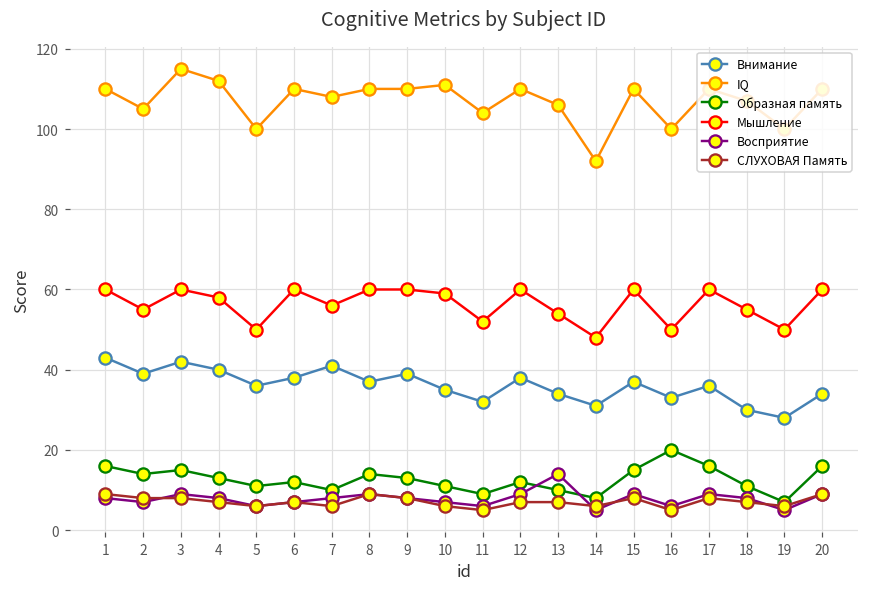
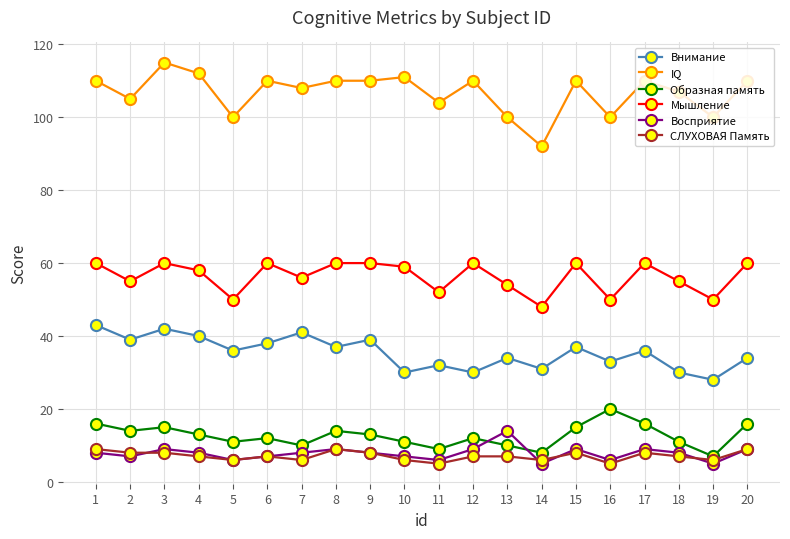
  {
    "Внимание": {
      "1": 43,
      "2": 39,
      "3": 42,
      "4": 40,
      "5": 36,
      "6": 38,
      "7": 41,
      "8": 37,
      "9": 39,
-     "10": 35,
+     "10": 30,
      "11": 32,
-     "12": 38,
+     "12": 30,
      "13": 34,
      "14": 31,
      "15": 37,
      "16": 33,
      "17": 36,
      "18": 30,
      "19": 28,
      "20": 34
    },
    "IQ": {
      "1": 110,
      "2": 105,
      "3": 115,
      "4": 112,
      "5": 100,
      "6": 110,
      "7": 108,
      "8": 110,
      "9": 110,
      "10": 111,
      "11": 104,
      "12": 110,
-     "13": 106,
+     "13": 100,
      "14": 92,
      "15": 110,
      "16": 100
    },
    "Образная память": {
      "1": 16,
      "2": 14,
      "3": 15,
      "4": 13,
      "5": 11,
      "6": 12,
      "7": 10,
      "8": 14,
      "9": 13,
      "10": 11,
      "11": 9,
      "12": 12,
      "13": 10,
      "14": 8,
      "15": 15,
      "16": 20,
      "17": 16,
      "18": 11,
      "19": 7,
      "20": 16
    },
    "Мышление": {
      "1": 60,
      "2": 55,
      "3": 60,
      "4": 58,
      "5": 50,
      "6": 60,
      "7": 56,
      "8": 60,
      "9": 60,
      "10": 59,
      "11": 52,
      "12": 60,
      "13": 54,
      "14": 48,
      "15": 60,
      "16": 50,
      "17": 60,
      "18": 55,
      "19": 50,
      "20": 60
    },
    "Восприятие": {
      "1": 8,
      "2": 7,
      "3": 9,
      "4": 8,
      "7": 8,
      "10": 7,
      "11": 6,
      "12": 9,
      "13": 14,
      "14": 5,
      "15": 9,
      "16": 6,
      "17": 9,
      "18": 8,
      "19": 5
    },
    "СЛУХОВАЯ Память": {
      "1": 9,
      "2": 8,
      "3": 8,
      "4": 7,
      "7": 6,
      "10": 6,
      "11": 5,
      "12": 7,
      "13": 7,
      "14": 6,
      "15": 8,
      "16": 5,
      "17": 8,
      "18": 7,
      "19": 6
    }
  }
